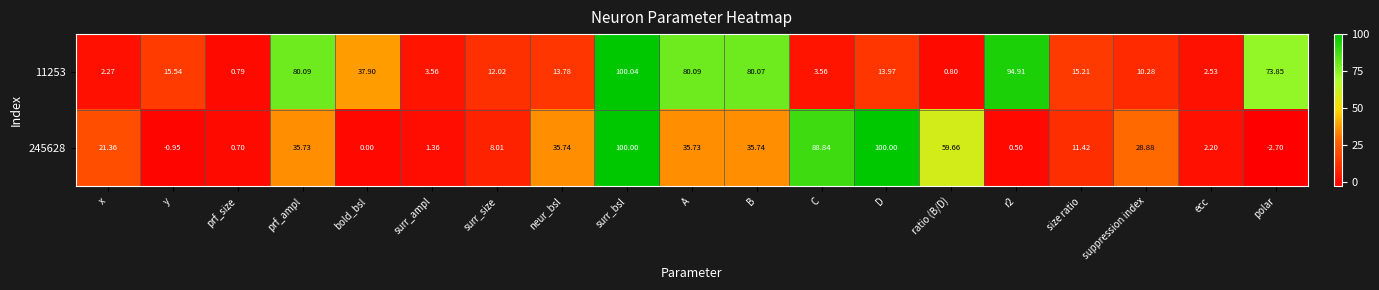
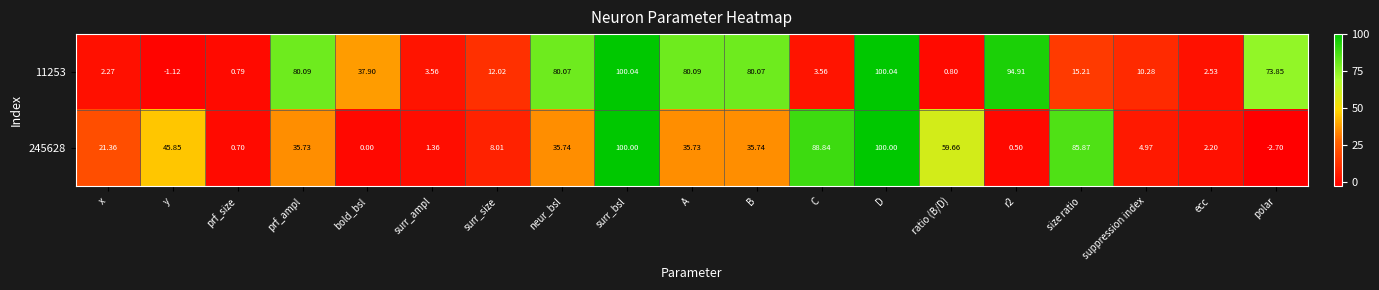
  {
    "11253": {
      "x": 2.27,
-     "y": 15.54,
+     "y": -1.12,
      "prf_size": 0.79,
      "prf_ampl": 80.09,
      "bold_bsl": 37.90,
      "surr_ampl": 3.56,
      "surr_size": 12.02,
-     "neur_bsl": 13.78,
+     "neur_bsl": 80.07,
      "surr_bsl": 100.04,
      "A": 80.09,
      "B": 80.07,
      "C": 3.56,
-     "D": 13.97,
+     "D": 100.04,
      "ratio (B/D)": 0.80,
      "r2": 94.91,
      "size ratio": 15.21,
      "suppression index": 10.28,
      "ecc": 2.53,
      "polar": 73.85
    },
    "245628": {
      "x": 21.36,
-     "y": -0.95,
+     "y": 45.85,
      "prf_size": 0.70,
      "prf_ampl": 35.73,
      "bold_bsl": 0.00,
      "surr_ampl": 1.36,
      "surr_size": 8.01,
      "neur_bsl": 35.74,
      "surr_bsl": 100.00,
      "A": 35.73,
      "B": 35.74,
      "C": 88.84,
      "D": 100.00,
      "ratio (B/D)": 59.66,
      "r2": 0.50,
-     "size ratio": 11.42,
-     "suppression index": 28.88,
+     "size ratio": 85.87,
+     "suppression index": 4.97,
      "ecc": 2.20,
      "polar": -2.70
    }
  }
